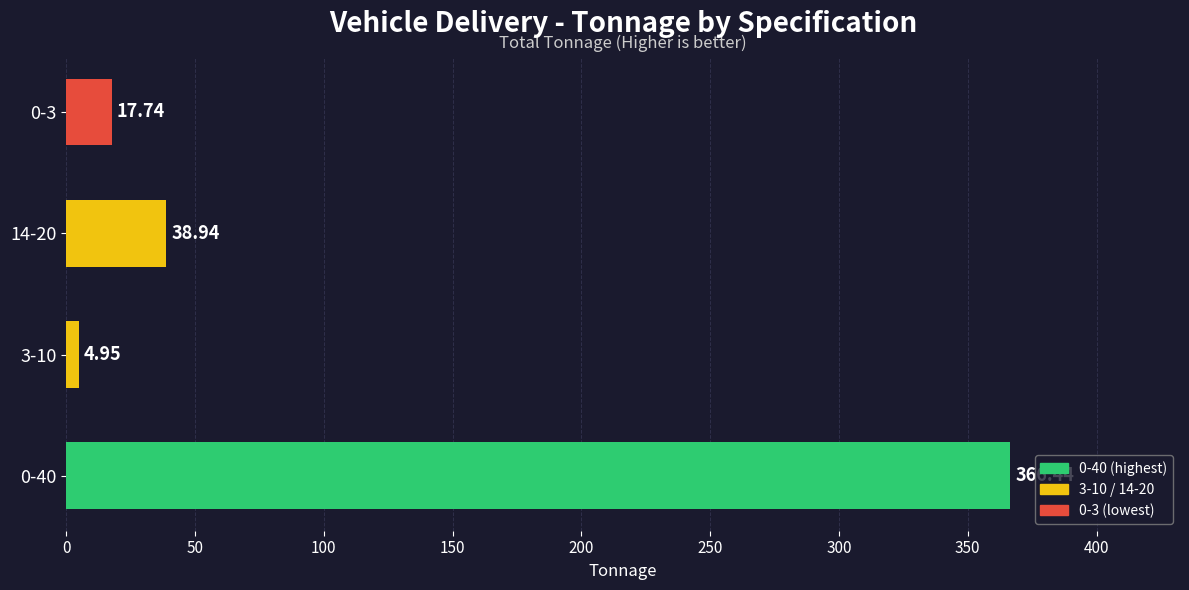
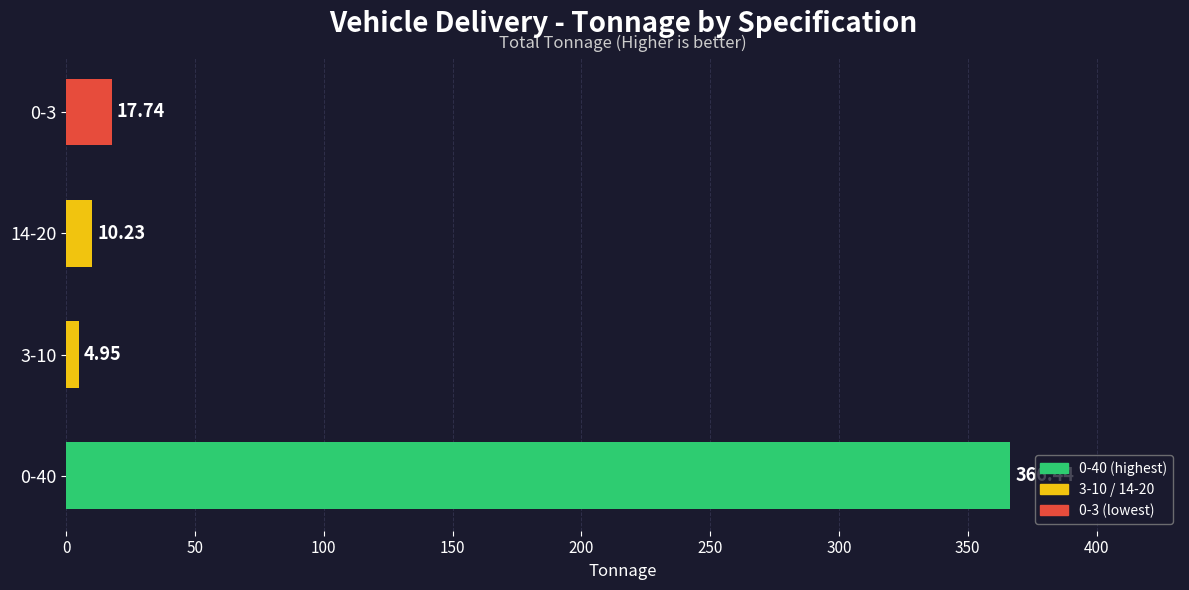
  {
    "0-3": 17.74,
-   "14-20": 38.94,
+   "14-20": 10.23,
    "3-10": 4.95
  }
